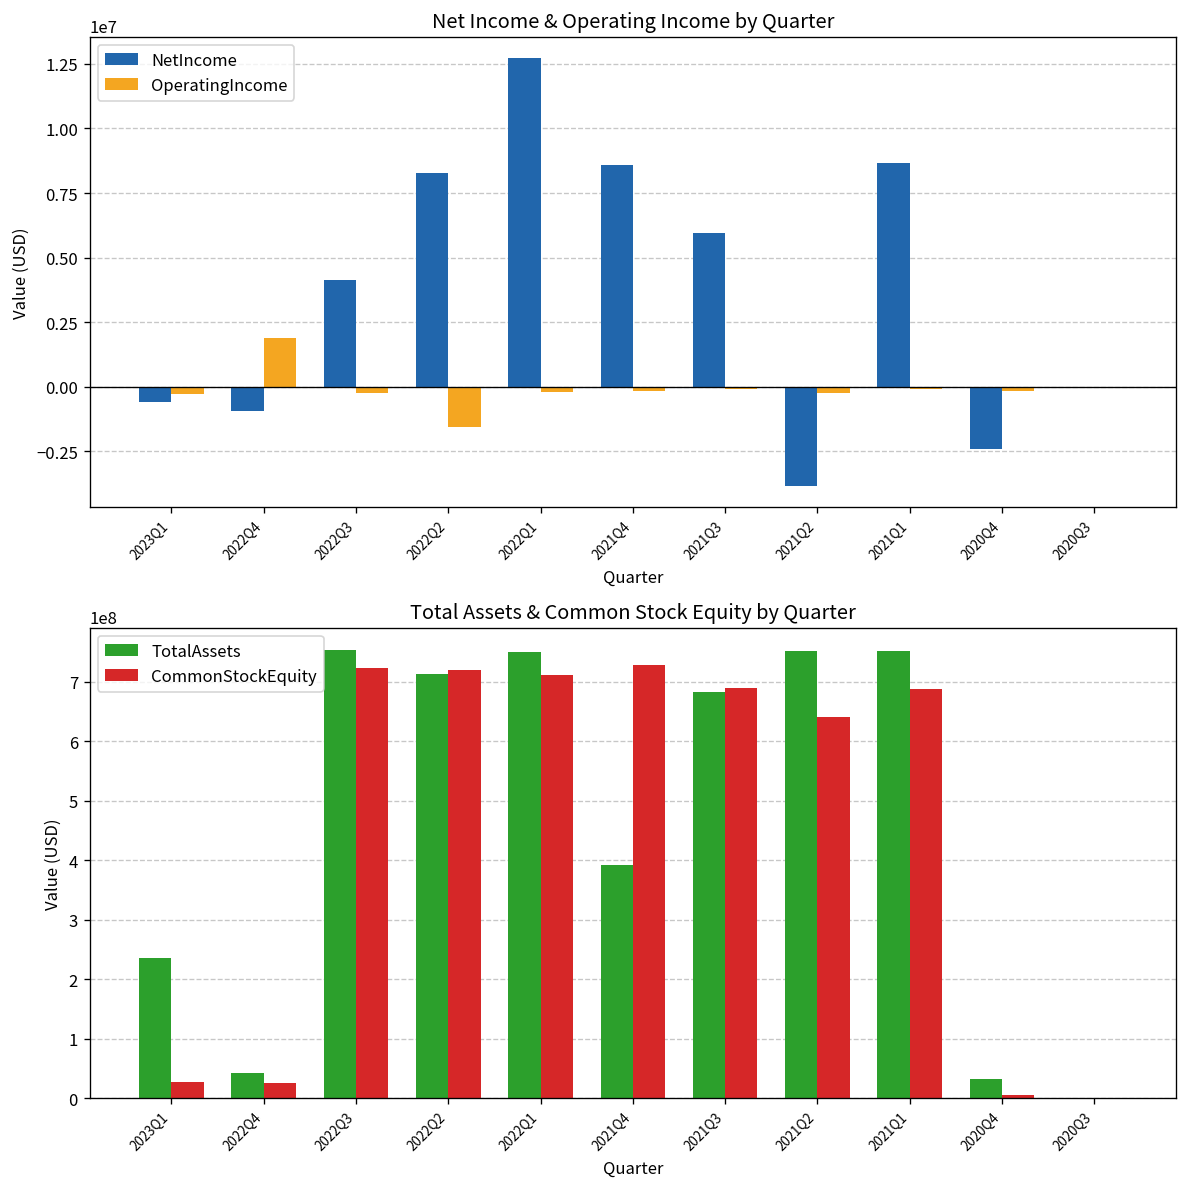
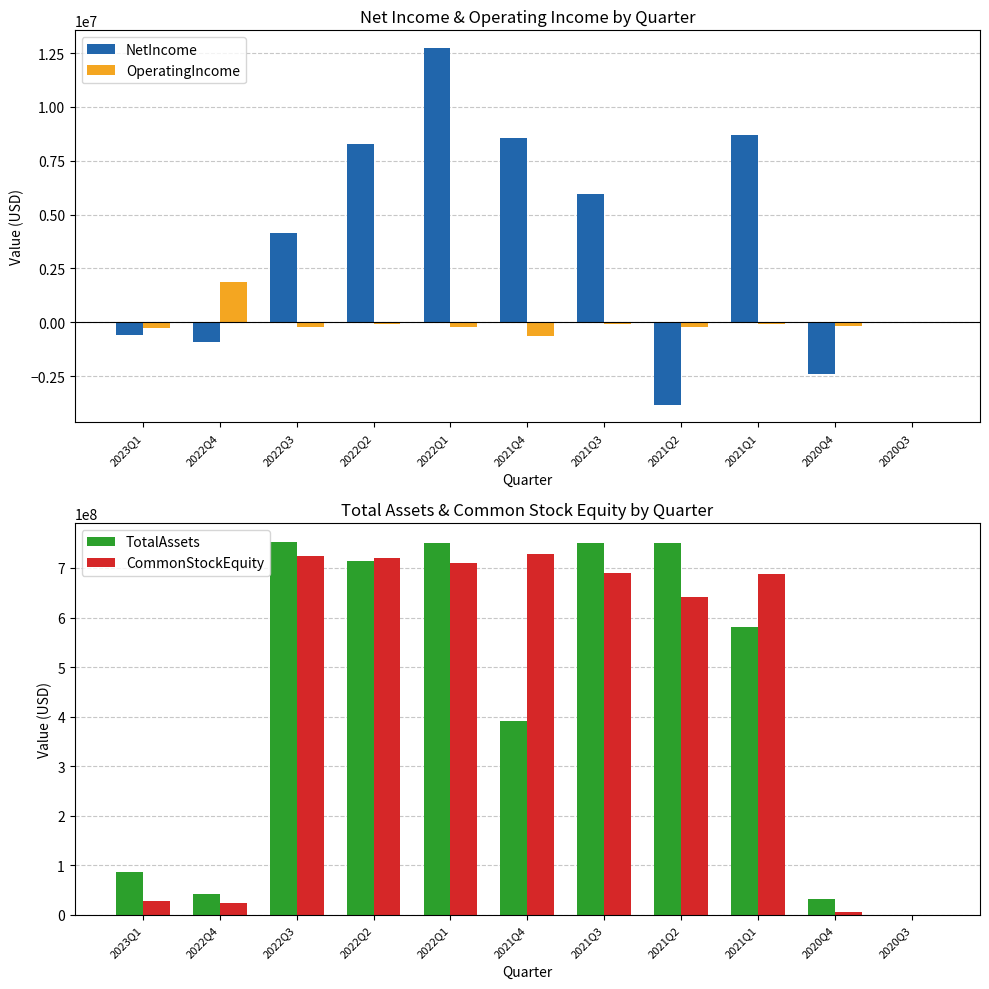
  {
    "Net Income & Operating Income by Quarter": {
      "NetIncome": {
        "2023Q1": -600000,
        "2022Q4": -900000,
        "2022Q3": 4100000,
        "2022Q2": 8300000,
        "2022Q1": 12700000,
        "2021Q4": 8600000,
        "2021Q3": 5900000,
        "2021Q2": -3800000,
        "2021Q1": 8700000,
        "2020Q4": -2400000,
        "2020Q3": 0
      },
      "OperatingIncome": {
        "2023Q1": -300000,
        "2022Q4": 1900000,
        "2022Q3": -200000,
-       "2022Q2": -1600000,
+       "2022Q2": -100000,
        "2022Q1": -200000,
-       "2021Q4": -200000,
+       "2021Q4": -700000,
        "2021Q2": -200000,
        "2020Q4": -200000,
        "2020Q3": 0
      }
    },
    "Total Assets & Common Stock Equity by Quarter": {
      "TotalAssets": {
-       "2023Q1": 240000000,
+       "2023Q1": 90000000,
        "2022Q4": 40000000,
        "2022Q3": 750000000,
        "2022Q2": 710000000,
        "2022Q1": 750000000,
        "2021Q4": 390000000,
-       "2021Q3": 680000000,
+       "2021Q3": 750000000,
        "2021Q2": 750000000,
-       "2021Q1": 750000000,
+       "2021Q1": 580000000,
        "2020Q4": 30000000
      },
      "CommonStockEquity": {
        "2023Q1": 30000000,
        "2022Q4": 20000000,
        "2022Q3": 720000000,
        "2022Q2": 720000000,
        "2022Q1": 710000000,
        "2021Q4": 730000000,
        "2021Q3": 690000000,
        "2021Q2": 640000000,
        "2021Q1": 690000000
      }
    }
  }
